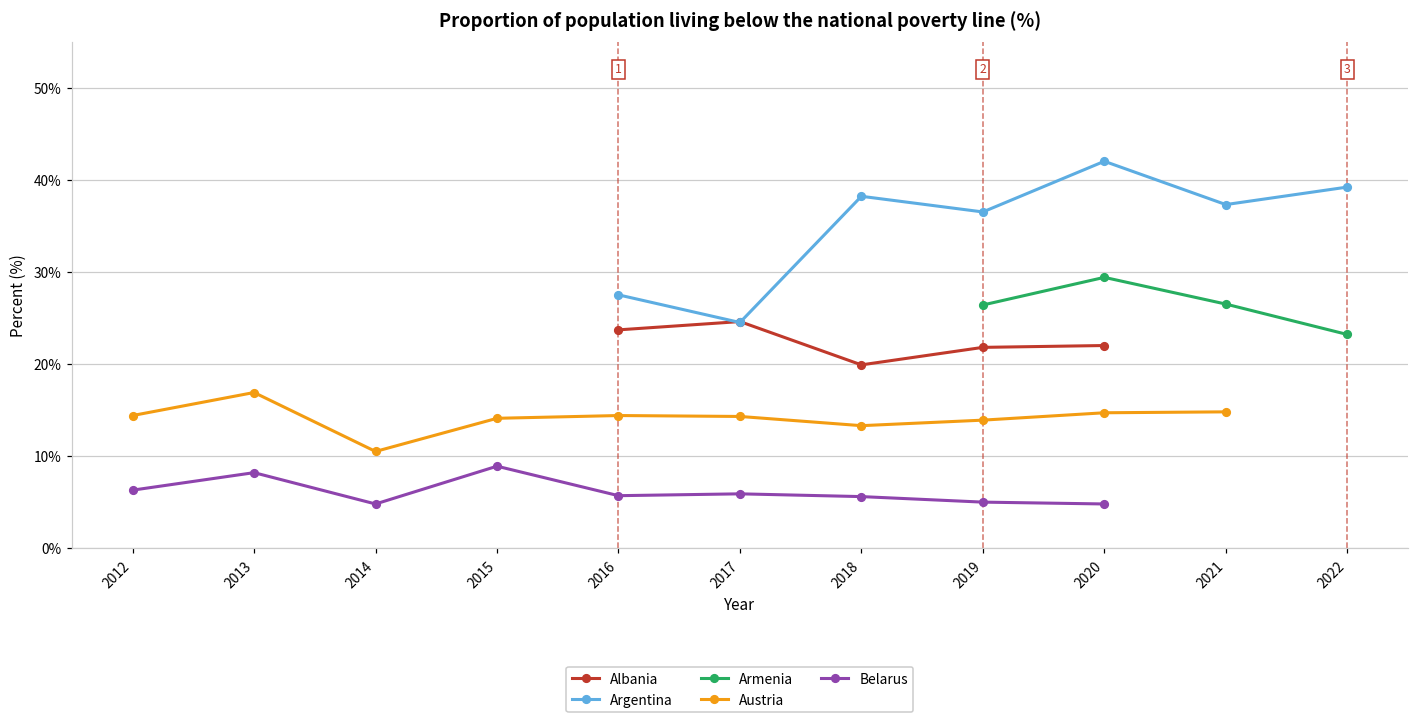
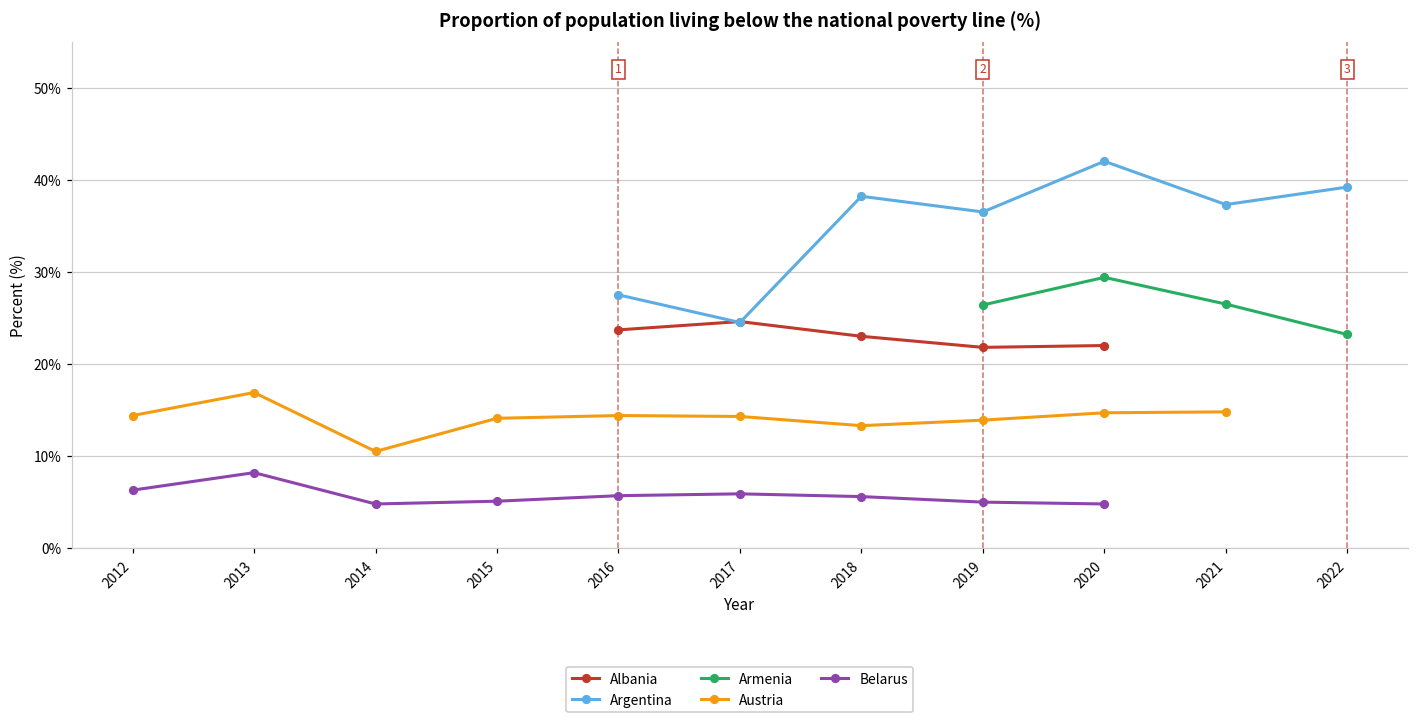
  {
    "Albania": {
      "2016": "24%",
-     "2018": "20%",
+     "2018": "23%",
      "2019": "22%",
      "2020": "22%"
    },
    "Argentina": {
      "2016": "28%",
      "2018": "38%",
      "2019": "37%",
      "2020": "42%",
      "2021": "37%",
      "2022": "39%"
    },
    "Armenia": {
      "2019": "26%",
      "2020": "29%",
      "2021": "27%",
      "2022": "23%"
    },
    "Austria": {
      "2012": "14%",
      "2013": "17%",
      "2014": "11%",
      "2015": "14%",
      "2016": "14%",
      "2017": "14%",
      "2018": "13%",
      "2019": "14%",
      "2020": "15%",
      "2021": "15%"
    },
    "Belarus": {
      "2012": "6%",
      "2013": "8%",
      "2014": "5%",
-     "2015": "9%",
+     "2015": "5%",
      "2016": "6%",
      "2017": "6%",
      "2018": "6%",
      "2019": "5%",
      "2020": "5%"
    }
  }
